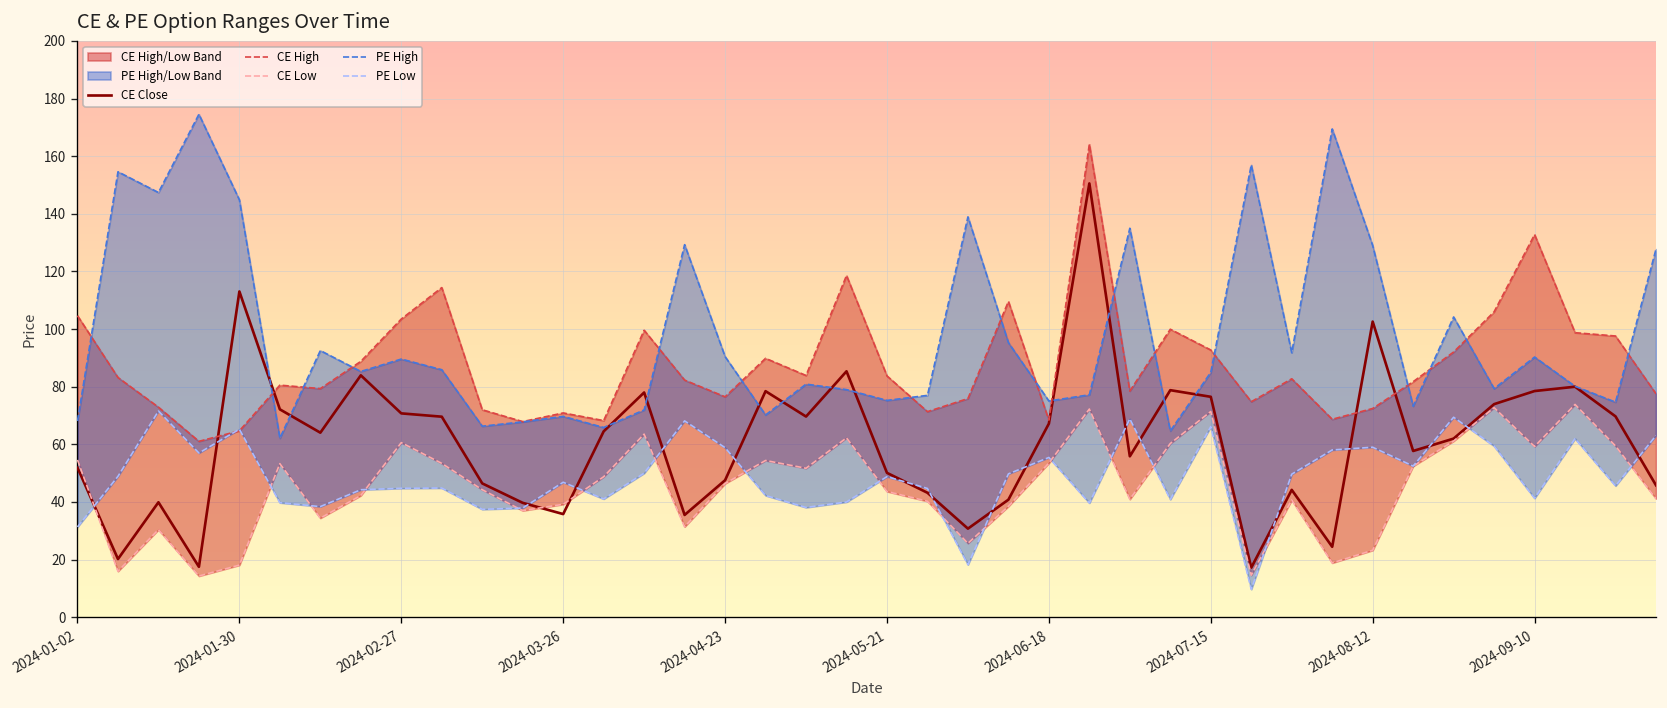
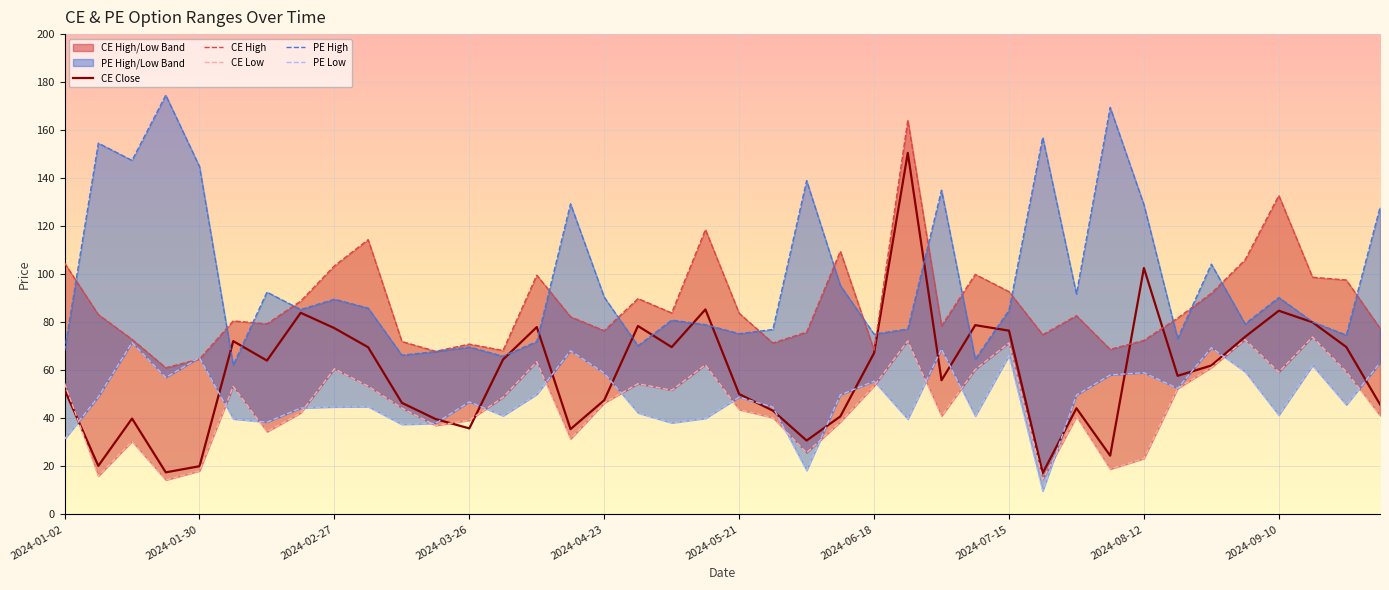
  {
    "CE Close": {
      "2024-01-02": 52,
-     "2024-01-30": 113,
-     "2024-02-27": 71,
+     "2024-01-30": 20,
+     "2024-02-27": 78,
      "2024-03-26": 36,
      "2024-04-23": 48,
      "2024-05-21": 50,
      "2024-06-18": 67,
      "2024-07-15": 77,
      "2024-08-12": 103,
-     "2024-09-10": 79
+     "2024-09-10": 85
    }
  }
